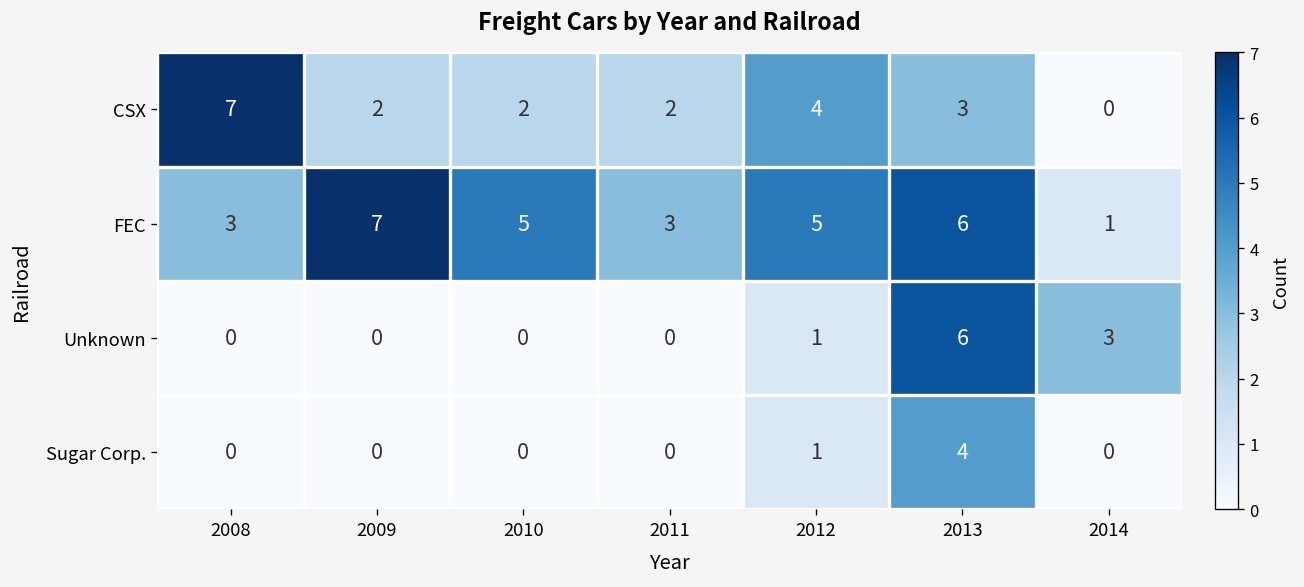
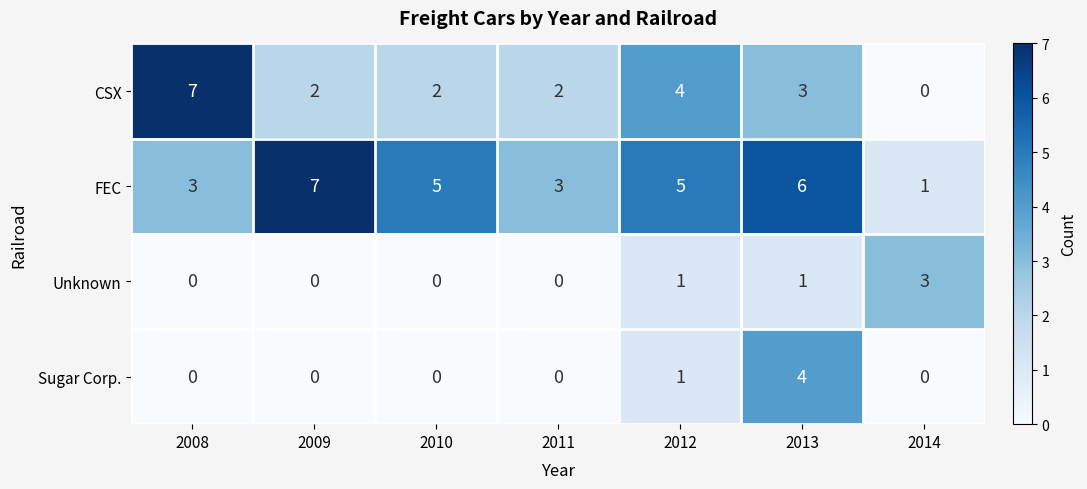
  {
    "CSX": {
      "2008": 7,
      "2009": 2,
      "2010": 2,
      "2011": 2,
      "2012": 4,
      "2013": 3,
      "2014": 0
    },
    "FEC": {
      "2008": 3,
      "2009": 7,
      "2010": 5,
      "2011": 3,
      "2012": 5,
      "2013": 6,
      "2014": 1
    },
    "Unknown": {
      "2008": 0,
      "2009": 0,
      "2010": 0,
      "2011": 0,
      "2012": 1,
-     "2013": 6,
+     "2013": 1,
      "2014": 3
    },
    "Sugar Corp.": {
      "2008": 0,
      "2009": 0,
      "2010": 0,
      "2011": 0,
      "2012": 1,
      "2013": 4,
      "2014": 0
    }
  }
